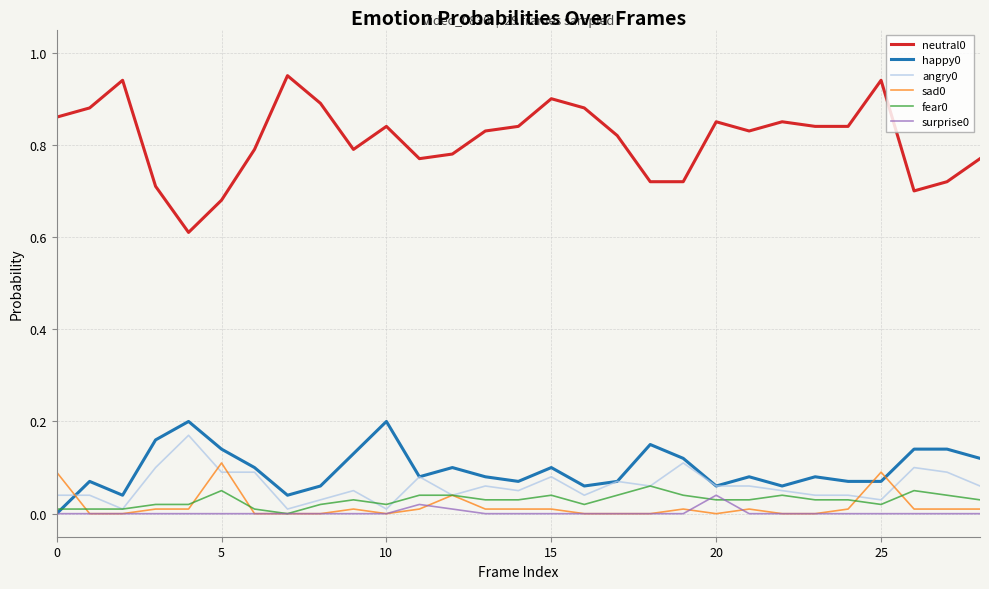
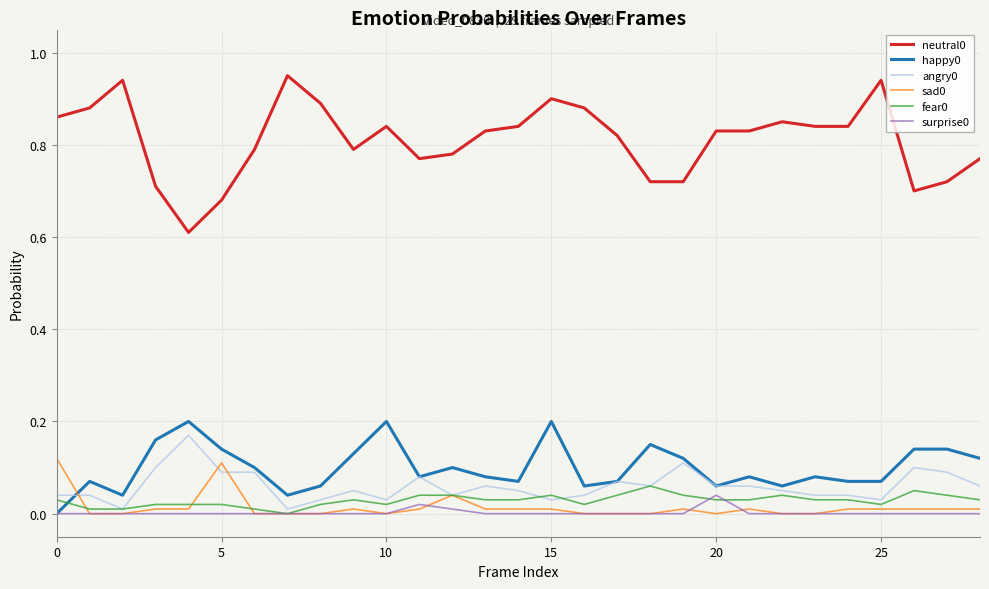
  {
    "neutral0": {
      "0": 0.86,
      "5": 0.68,
      "10": 0.84,
      "15": 0.90,
-     "20": 0.85,
+     "20": 0.83,
      "25": 0.94
    },
    "happy0": {
      "5": 0.14,
      "10": 0.2,
-     "15": 0.1,
+     "15": 0.2,
      "25": 0.07
    },
    "angry0": {
      "0": 0.04,
      "5": 0.09,
-     "10": 0.01,
-     "15": 0.08,
+     "10": 0.03,
+     "15": 0.03,
      "25": 0.03
    },
    "sad0": {
-     "0": 0.09,
+     "0": 0.12,
      "5": 0.11,
      "15": 0.01,
      "20": 0.00,
-     "25": 0.09
+     "25": 0.01
    },
    "fear0": {
-     "0": 0.01,
-     "5": 0.05,
+     "0": 0.03,
+     "5": 0.02,
      "10": 0.02,
      "15": 0.04,
      "20": 0.03,
      "25": 0.02
    },
    "surprise0": {
      "5": 0.00,
      "15": 0.00,
      "20": 0.04,
      "25": 0.00
    }
  }
